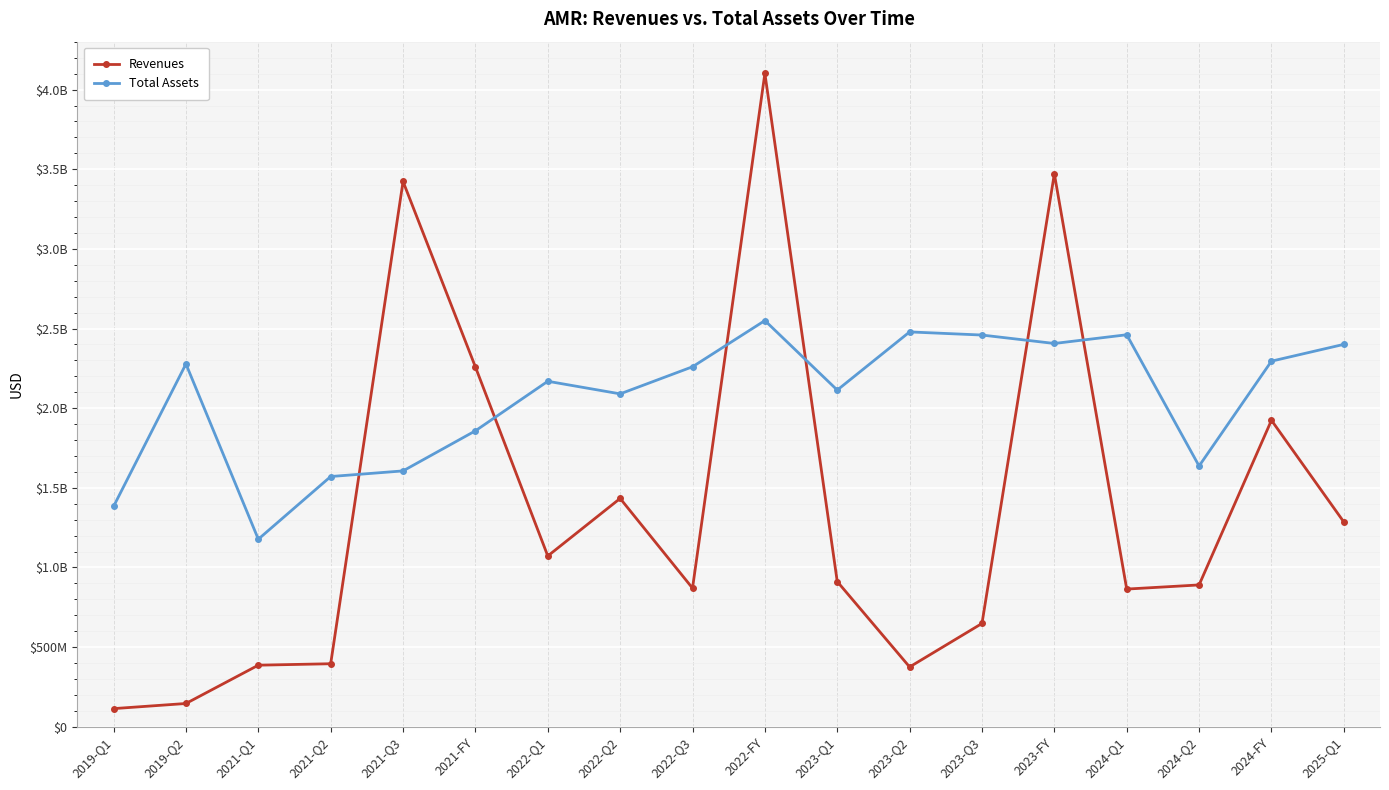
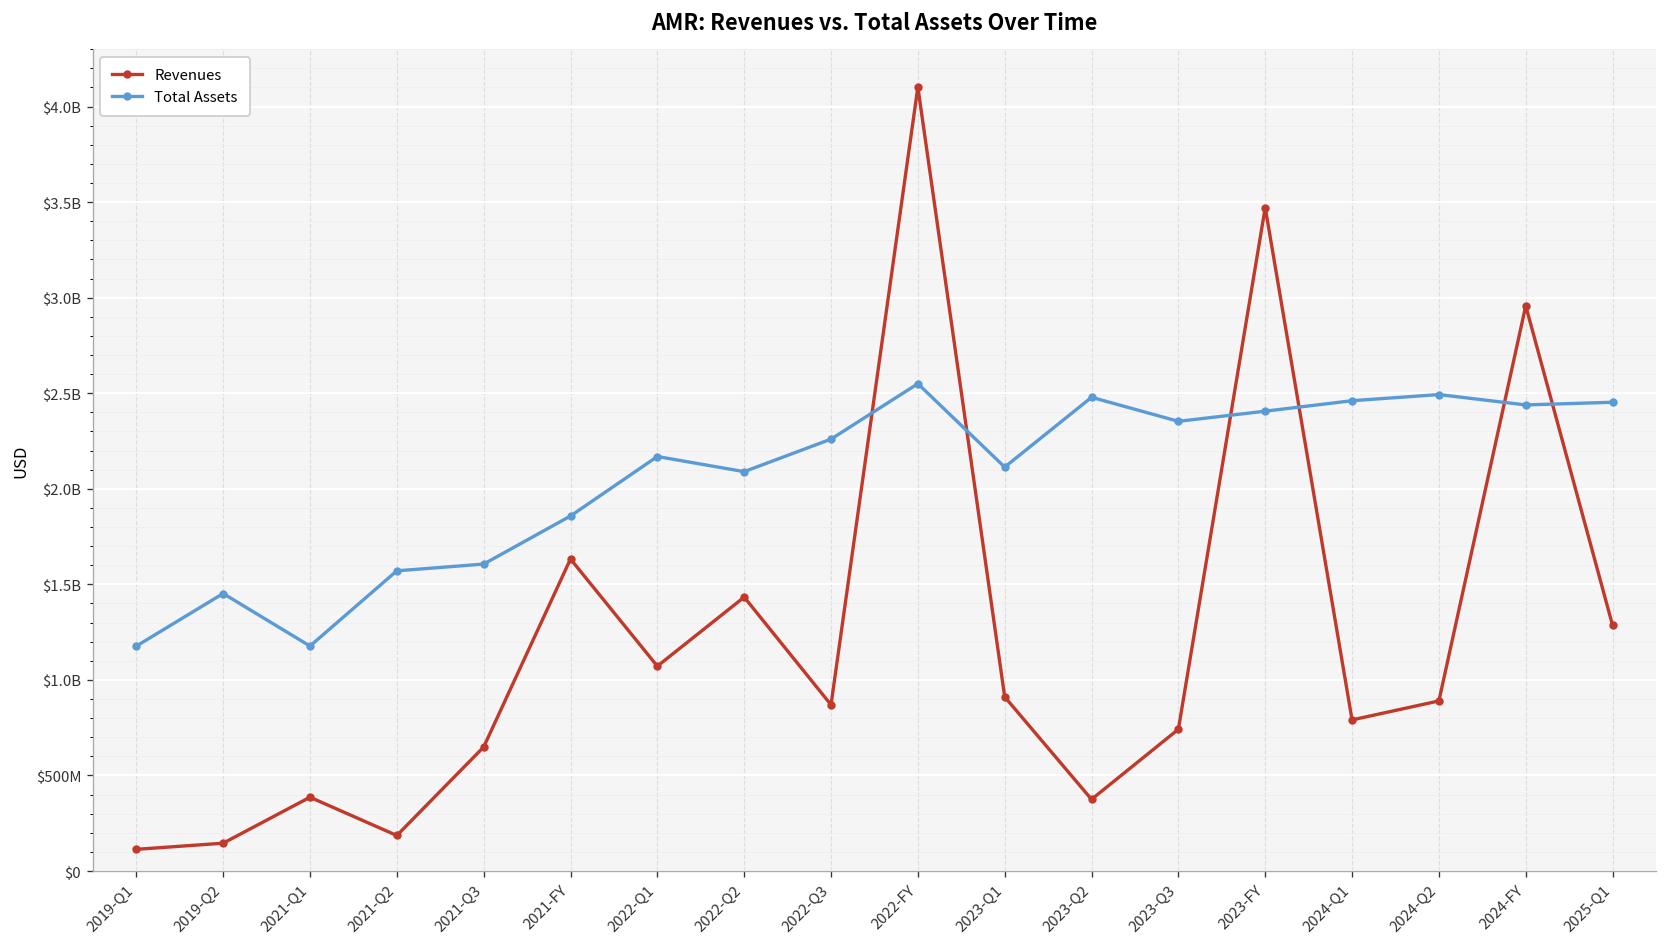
  {
    "Revenues": {
      "2019-Q1": "$110000000",
      "2019-Q2": "$150000000",
      "2021-Q1": "$390000000",
-     "2021-Q2": "$400000000",
-     "2021-Q3": "$3420000000",
-     "2021-FY": "$2260000000",
+     "2021-Q2": "$190000000",
+     "2021-Q3": "$650000000",
+     "2021-FY": "$1630000000",
      "2022-Q1": "$1070000000",
      "2022-Q2": "$1430000000",
      "2022-Q3": "$870000000",
      "2022-FY": "$4100000000",
      "2023-Q1": "$910000000",
      "2023-Q2": "$380000000",
-     "2023-Q3": "$650000000",
+     "2023-Q3": "$740000000",
      "2023-FY": "$3470000000",
-     "2024-Q1": "$860000000",
+     "2024-Q1": "$790000000",
      "2024-Q2": "$890000000",
-     "2024-FY": "$1920000000",
+     "2024-FY": "$2960000000",
      "2025-Q1": "$1290000000"
    },
    "Total Assets": {
-     "2019-Q1": "$1380000000",
-     "2019-Q2": "$2280000000",
+     "2019-Q1": "$1180000000",
+     "2019-Q2": "$1450000000",
      "2021-Q1": "$1180000000",
      "2021-Q2": "$1570000000",
      "2021-Q3": "$1610000000",
      "2021-FY": "$1860000000",
      "2022-Q1": "$2170000000",
      "2022-Q2": "$2090000000",
      "2022-Q3": "$2260000000",
      "2022-FY": "$2550000000",
      "2023-Q1": "$2110000000",
      "2023-Q2": "$2480000000",
-     "2023-Q3": "$2460000000",
+     "2023-Q3": "$2350000000",
      "2023-FY": "$2410000000",
      "2024-Q1": "$2460000000",
-     "2024-Q2": "$1640000000",
-     "2024-FY": "$2300000000",
-     "2025-Q1": "$2400000000"
+     "2024-Q2": "$2490000000",
+     "2024-FY": "$2440000000",
+     "2025-Q1": "$2450000000"
    }
  }
